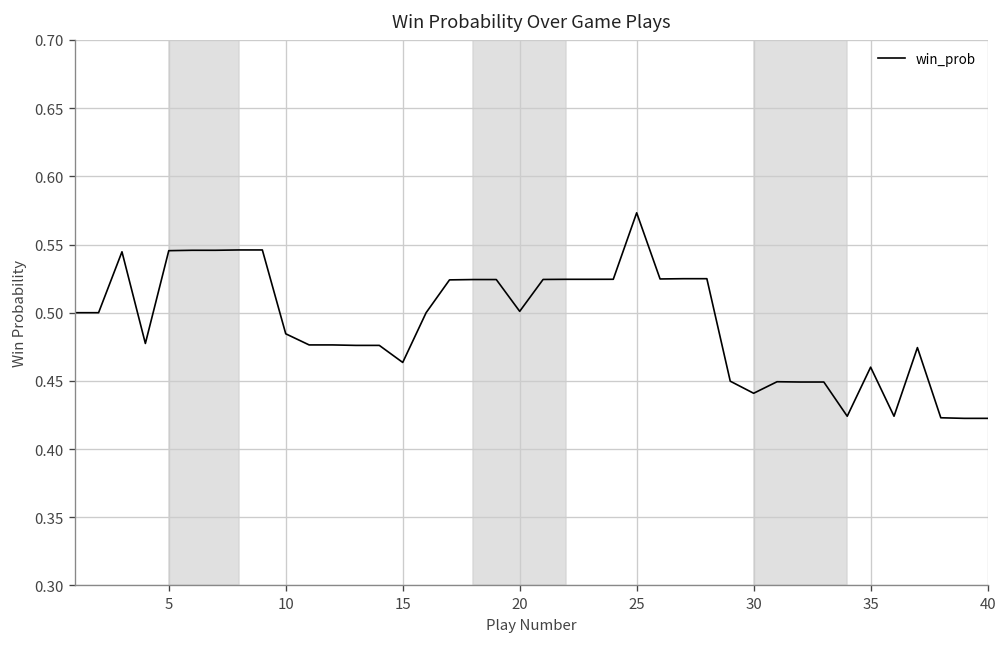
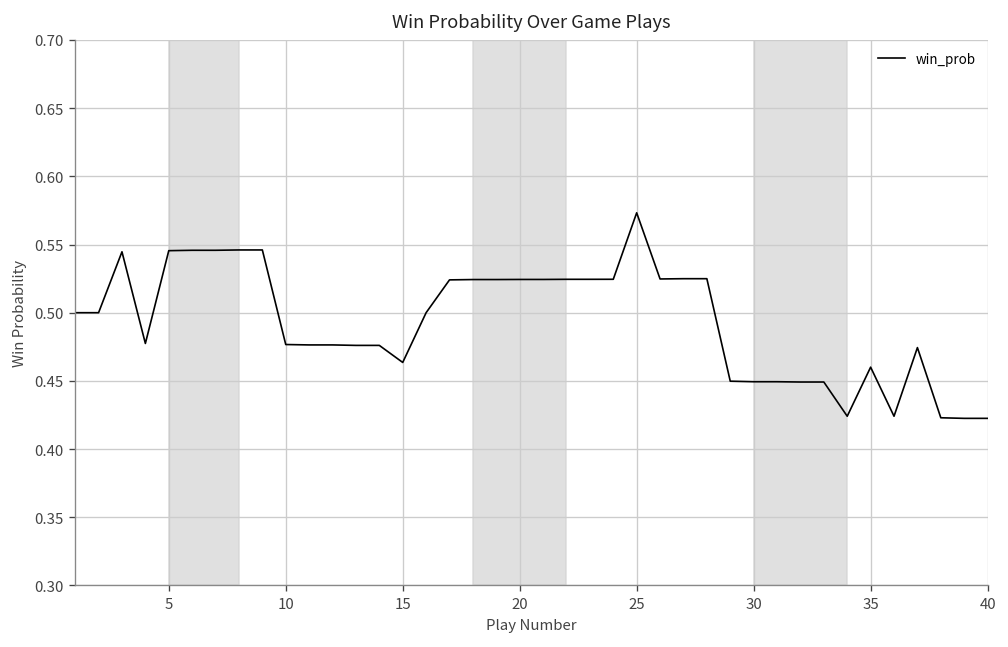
  {
    "5": 0.545,
-   "10": 0.485,
+   "10": 0.477,
    "15": 0.464,
-   "20": 0.501,
+   "20": 0.524,
    "25": 0.573,
-   "30": 0.441,
+   "30": 0.449,
    "35": 0.460,
    "40": 0.423
  }
